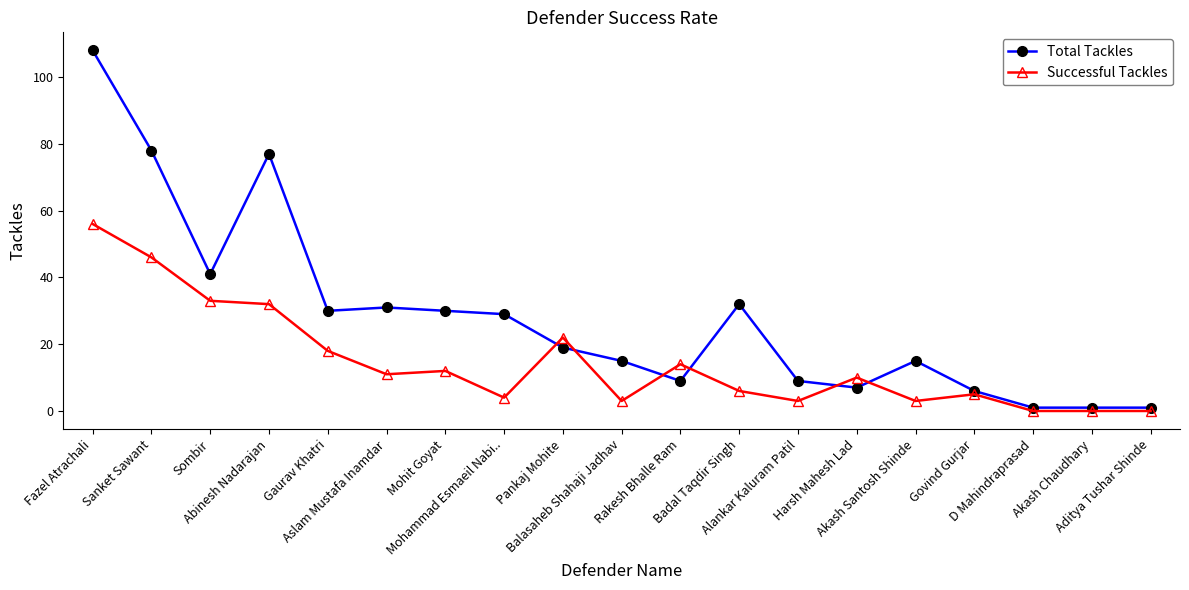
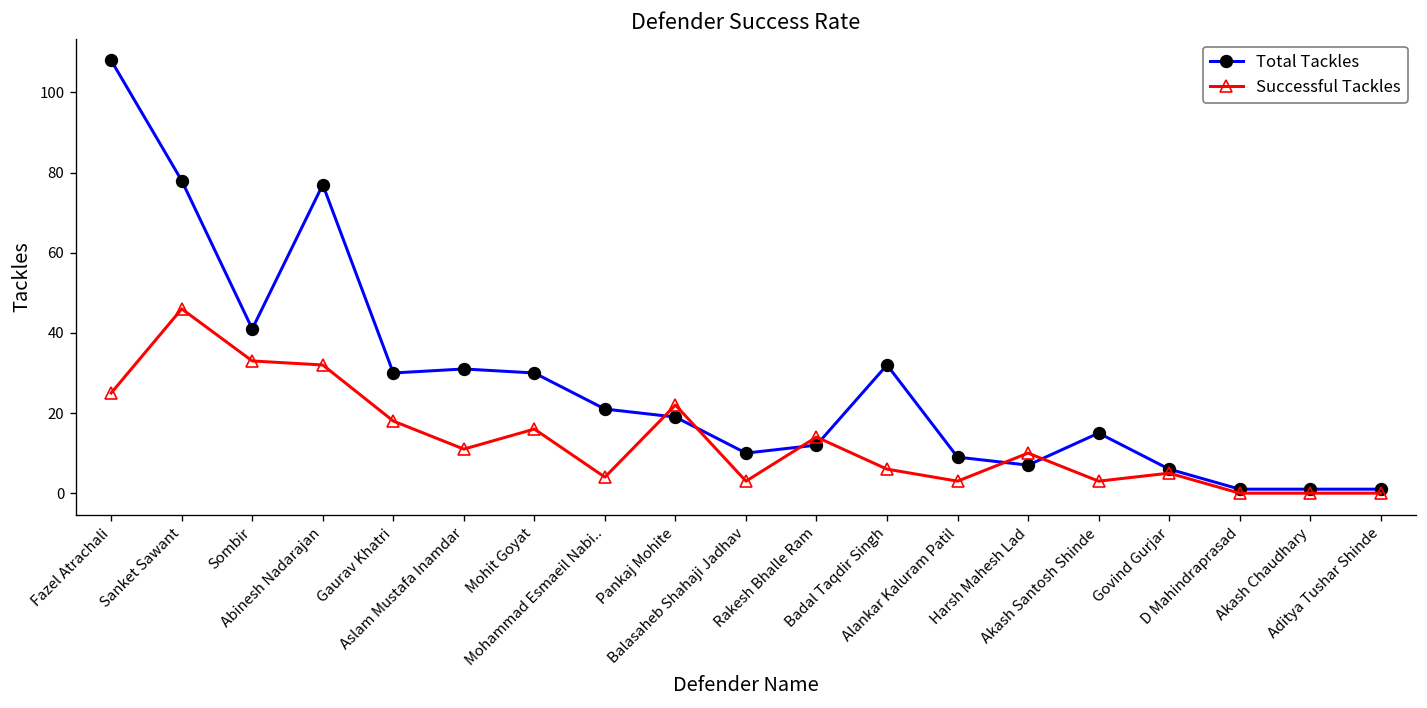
  {
    "Total Tackles": {
      "Fazel Atrachali": 108,
      "Sanket Sawant": 78,
      "Sombir": 41,
      "Abinesh Nadarajan": 77,
      "Gaurav Khatri": 30,
      "Aslam Mustafa Inamdar": 31,
      "Mohit Goyat": 30,
-     "Mohammad Esmaeil Nabi..": 29,
+     "Mohammad Esmaeil Nabi..": 21,
      "Pankaj Mohite": 19,
-     "Balasaheb Shahaji Jadhav": 15,
-     "Rakesh Bhalle Ram": 9,
+     "Balasaheb Shahaji Jadhav": 10,
+     "Rakesh Bhalle Ram": 12,
      "Badal Taqdir Singh": 32,
      "Alankar Kaluram Patil": 9,
      "Harsh Mahesh Lad": 7,
      "Akash Santosh Shinde": 15,
      "Govind Gurjar": 6,
      "D Mahindraprasad": 1,
      "Akash Chaudhary": 1,
      "Aditya Tushar Shinde": 1
    },
    "Successful Tackles": {
-     "Fazel Atrachali": 56,
+     "Fazel Atrachali": 25,
      "Sanket Sawant": 46,
      "Sombir": 33,
      "Abinesh Nadarajan": 32,
      "Gaurav Khatri": 18,
      "Aslam Mustafa Inamdar": 11,
-     "Mohit Goyat": 12,
+     "Mohit Goyat": 16,
      "Mohammad Esmaeil Nabi..": 4,
      "Pankaj Mohite": 22,
      "Balasaheb Shahaji Jadhav": 3,
      "Rakesh Bhalle Ram": 14,
      "Badal Taqdir Singh": 6,
      "Alankar Kaluram Patil": 3,
      "Harsh Mahesh Lad": 10,
      "Akash Santosh Shinde": 3,
      "Govind Gurjar": 5,
      "D Mahindraprasad": 0,
      "Akash Chaudhary": 0,
      "Aditya Tushar Shinde": 0
    }
  }
